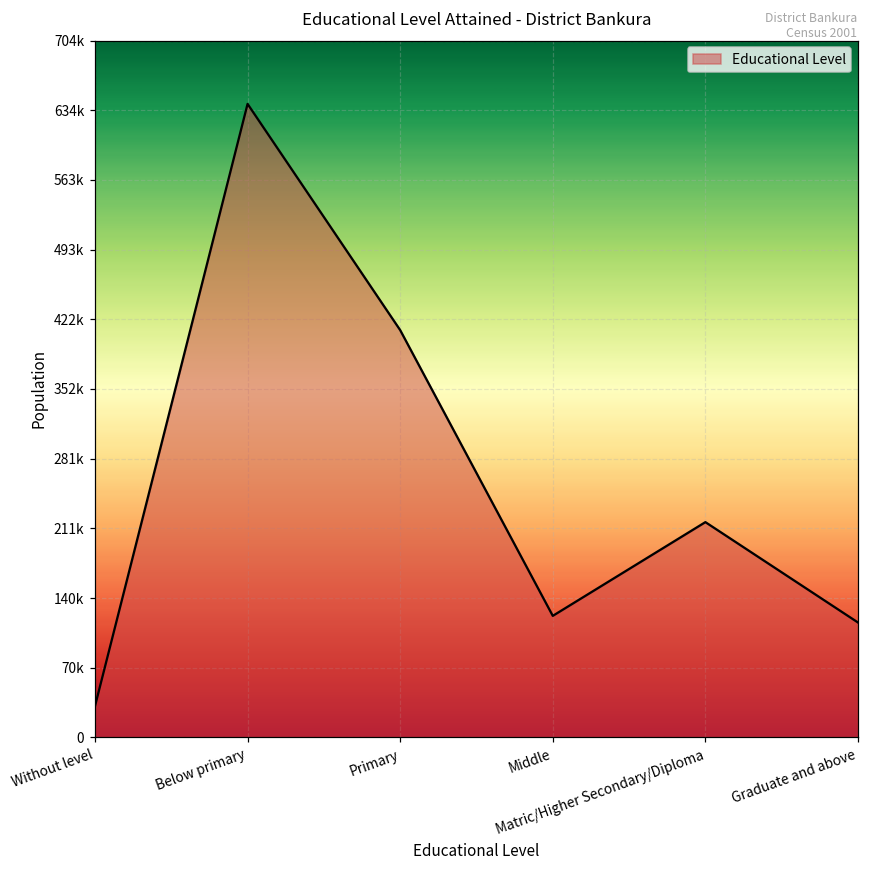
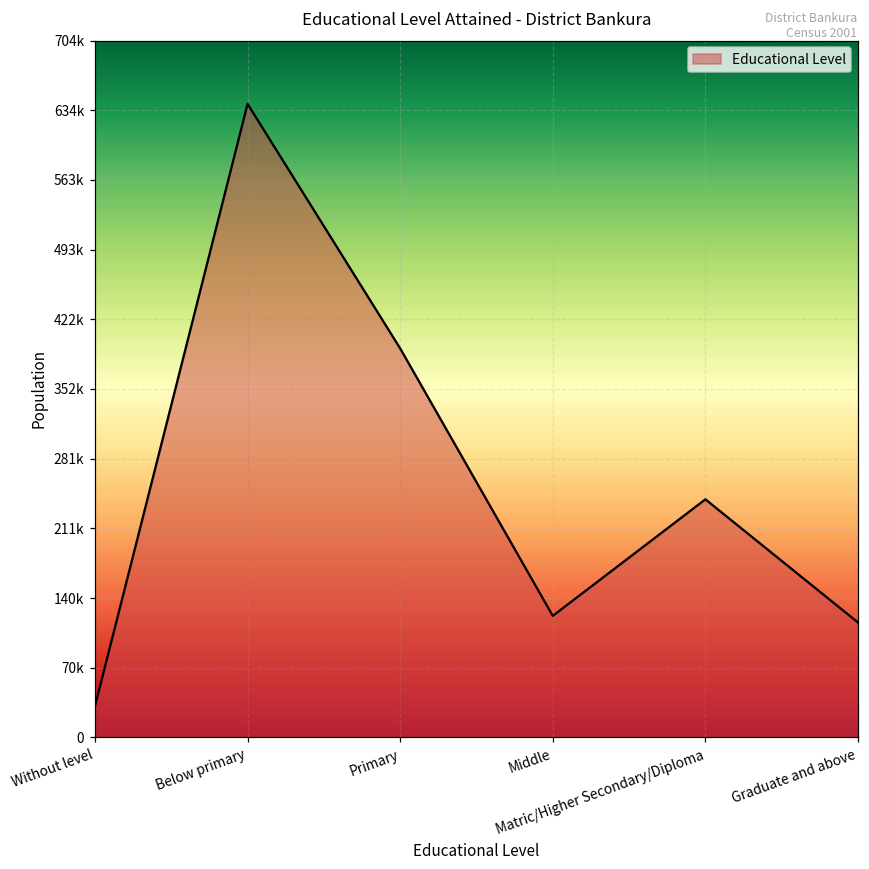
  {
    "Without level": 30000,
    "Below primary": 640000,
-   "Primary": 410000,
+   "Primary": 390000,
    "Middle": 120000,
-   "Matric/Higher Secondary/Diploma": 220000,
+   "Matric/Higher Secondary/Diploma": 240000,
    "Graduate and above": 120000
  }
